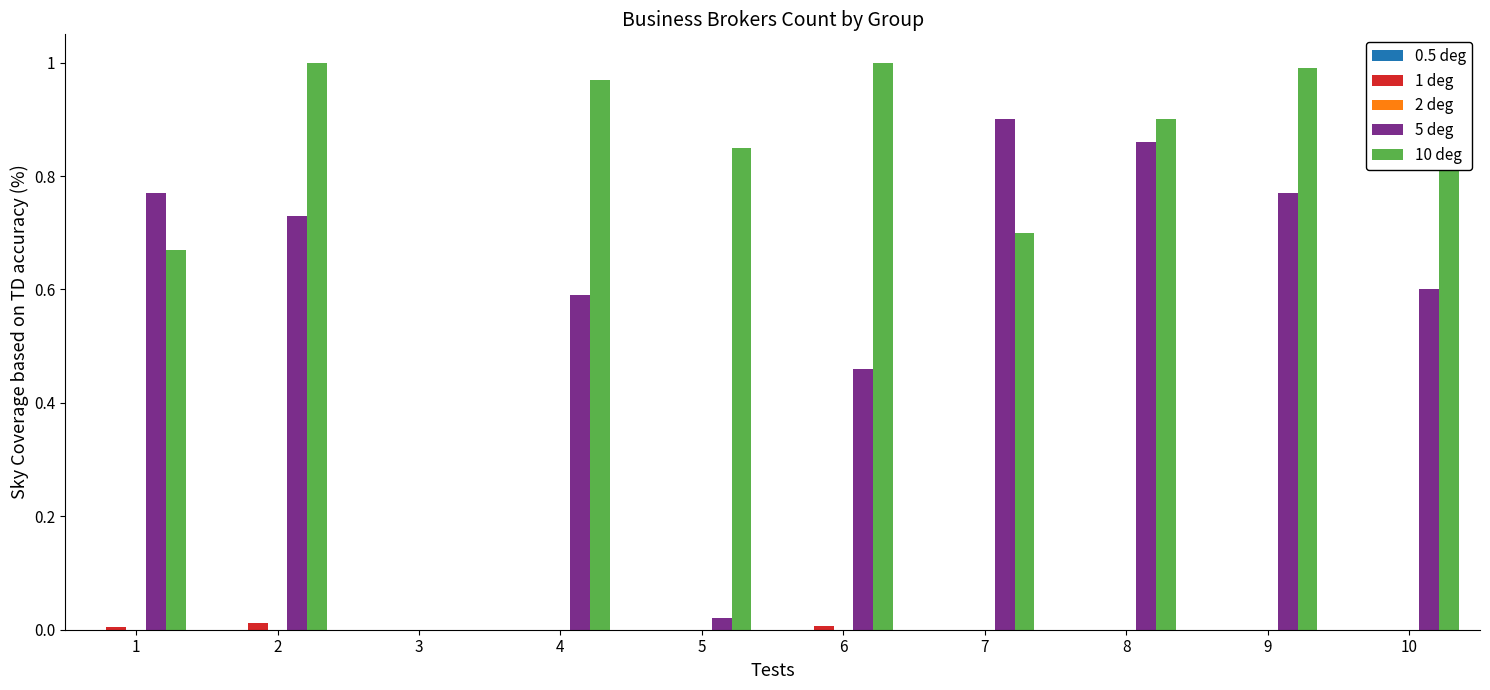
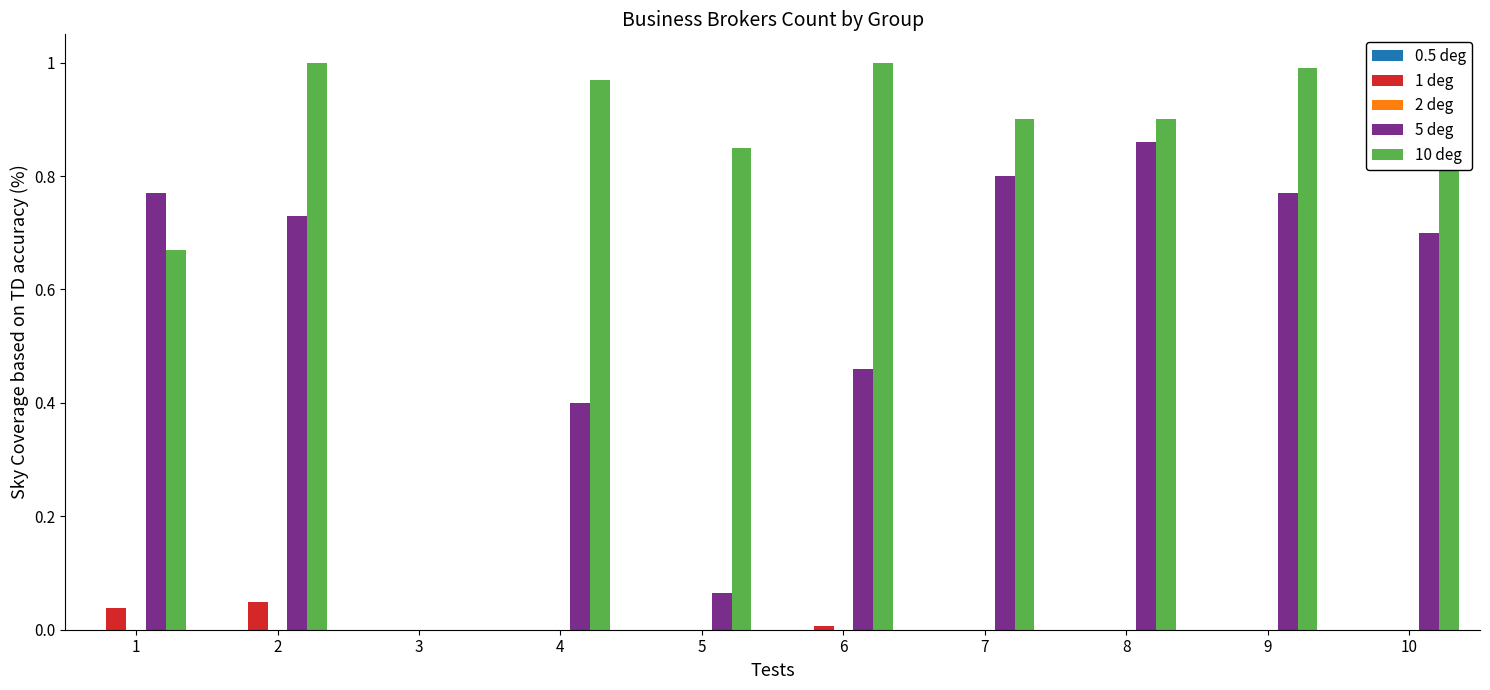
  {
    "0.5 deg": {
      "1": 0.00,
      "2": 0.00,
      "3": 0.00,
      "4": 0.00,
      "5": 0.00,
      "6": 0.00,
      "7": 0.00,
      "8": 0.00,
      "9": 0.00,
      "10": 0.00
    },
    "1 deg": {
-     "1": 0.00,
-     "2": 0.01,
+     "1": 0.04,
+     "2": 0.05,
      "3": 0.00,
      "4": 0.00,
      "5": 0.00,
      "6": 0.01,
      "7": 0.00,
      "8": 0.00,
      "9": 0.00,
      "10": 0.00
    },
    "2 deg": {
      "1": 0.00,
      "2": 0.00,
      "3": 0.00,
      "4": 0.00,
      "5": 0.00,
      "6": 0.00,
      "7": 0.00,
      "8": 0.00,
      "9": 0.00,
      "10": 0.00
    },
    "5 deg": {
      "1": 0.77,
      "2": 0.73,
      "3": 0.00,
-     "4": 0.59,
-     "5": 0.02,
+     "4": 0.40,
+     "5": 0.07,
      "6": 0.46,
-     "7": 0.9,
+     "7": 0.8,
      "8": 0.86,
      "9": 0.77,
-     "10": 0.6
+     "10": 0.7
    },
    "10 deg": {
      "1": 0.67,
      "2": 1.0,
      "3": 0.0,
      "4": 0.97,
      "5": 0.85,
      "6": 1.0,
-     "7": 0.7,
+     "7": 0.9,
      "8": 0.9,
      "9": 0.99
    }
  }
